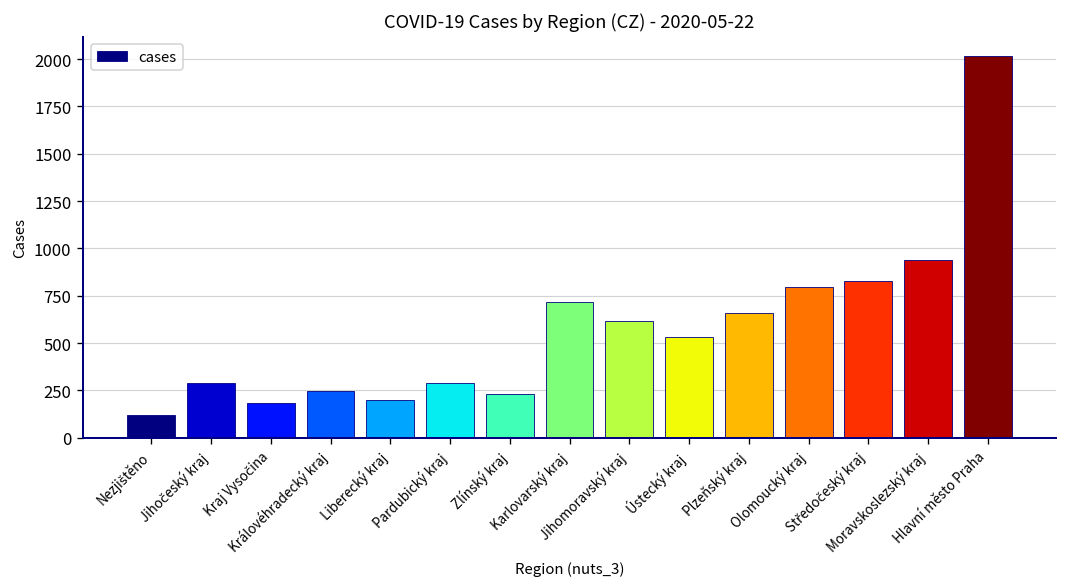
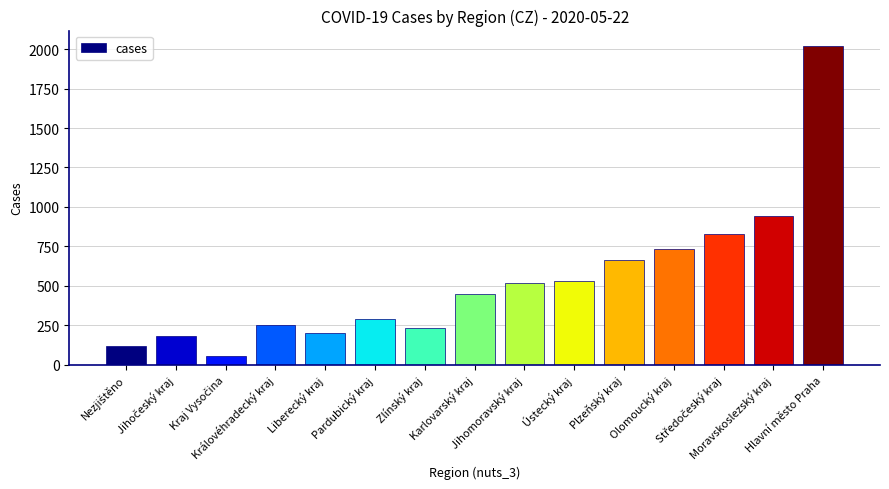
  {
    "Nezjištěno": 120,
-   "Jihočeský kraj": 290,
-   "Kraj Vysočina": 190,
+   "Jihočeský kraj": 180,
+   "Kraj Vysočina": 60,
    "Královéhradecký kraj": 250,
    "Liberecký kraj": 200,
    "Pardubický kraj": 290,
    "Zlínský kraj": 230,
-   "Karlovarský kraj": 720,
-   "Jihomoravský kraj": 620,
+   "Karlovarský kraj": 450,
+   "Jihomoravský kraj": 520,
    "Ústecký kraj": 530,
    "Plzeňský kraj": 660,
-   "Olomoucký kraj": 790,
+   "Olomoucký kraj": 730,
    "Středočeský kraj": 830,
    "Moravskoslezský kraj": 940,
    "Hlavní město Praha": 2020
  }
